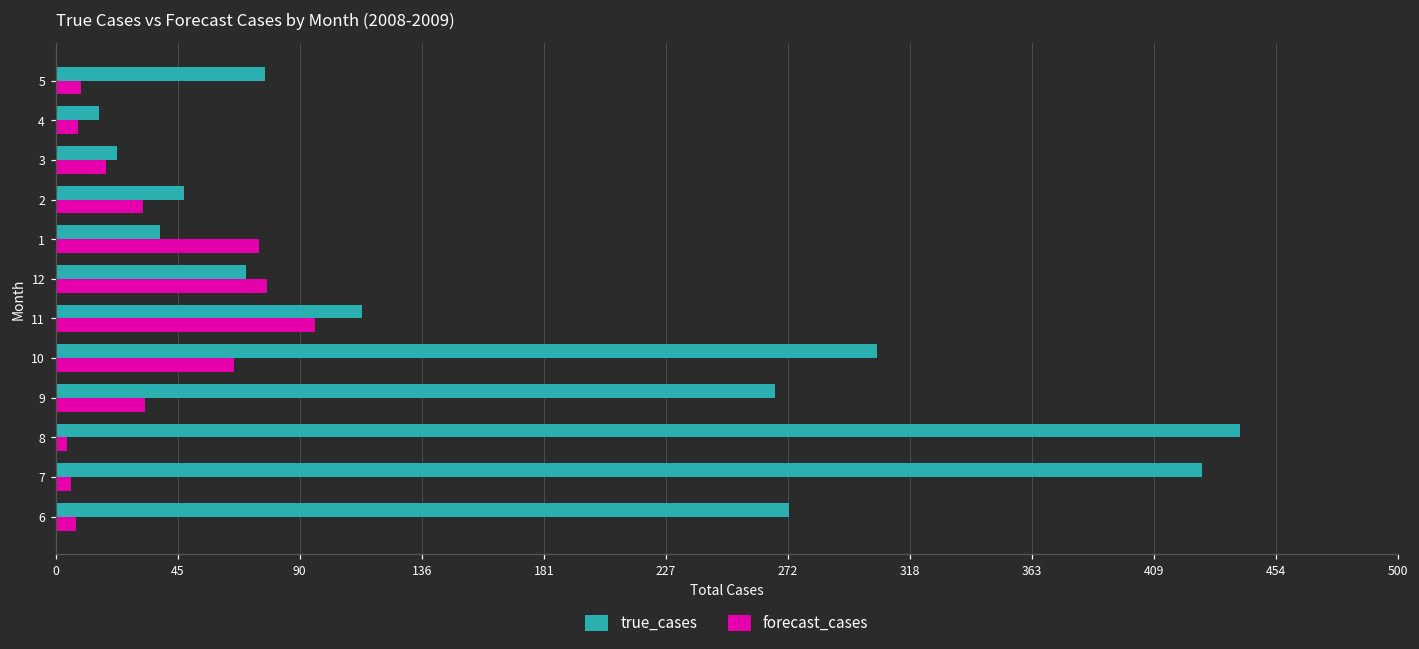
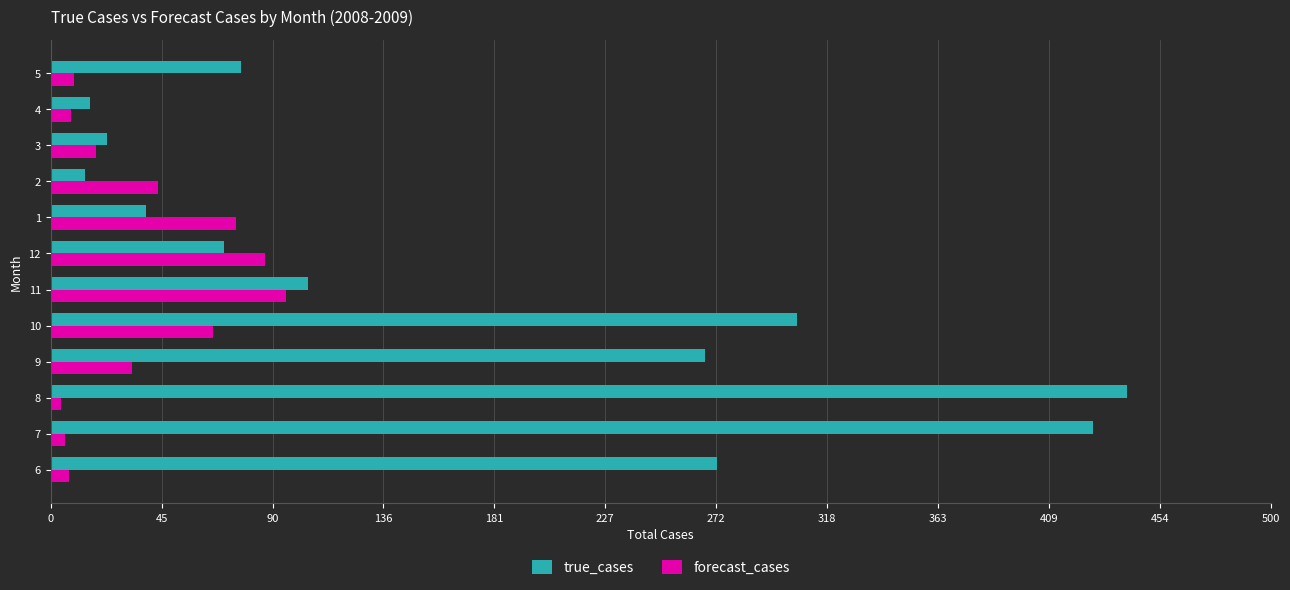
  {
    "true_cases": {
      "5": 78,
      "4": 16,
      "3": 23,
-     "2": 48,
+     "2": 14,
      "1": 39,
      "12": 71,
-     "11": 114,
+     "11": 106,
      "10": 306,
      "9": 268,
      "8": 441,
      "7": 427,
      "6": 273
    },
    "forecast_cases": {
      "5": 9,
      "4": 8,
      "3": 19,
-     "2": 33,
+     "2": 44,
      "1": 76,
-     "12": 79,
+     "12": 88,
      "11": 97,
      "10": 66,
      "9": 33,
      "8": 4,
      "7": 6,
      "6": 8
    }
  }
